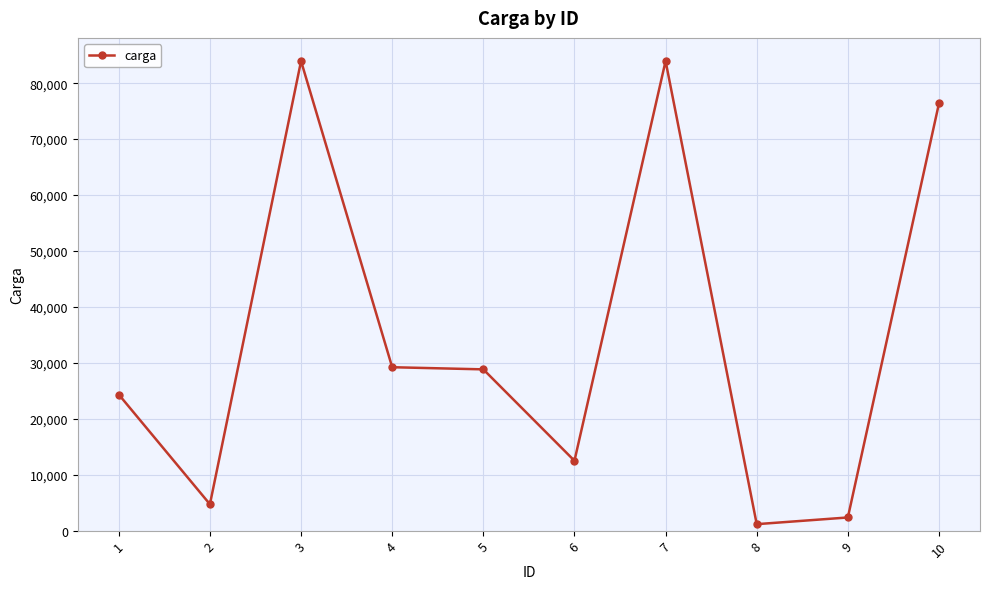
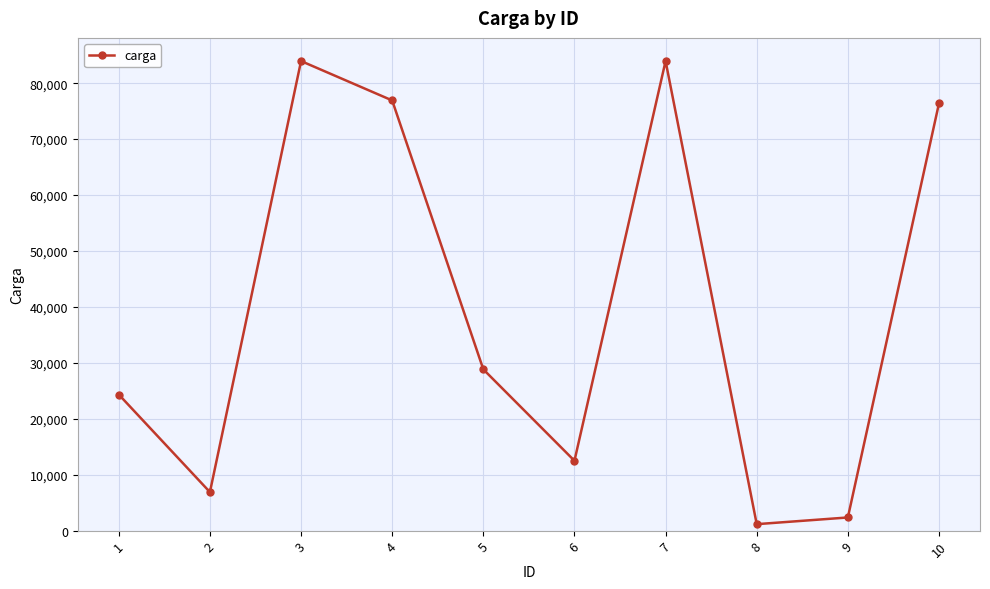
  {
    "1": "24,000",
-   "2": "5,000",
+   "2": "7,000",
    "3": "84,000",
-   "4": "29,000",
+   "4": "77,000",
    "5": "29,000",
    "6": "12,000",
    "7": "84,000",
    "8": "1,000",
    "9": "2,000",
    "10": "76,000"
  }
